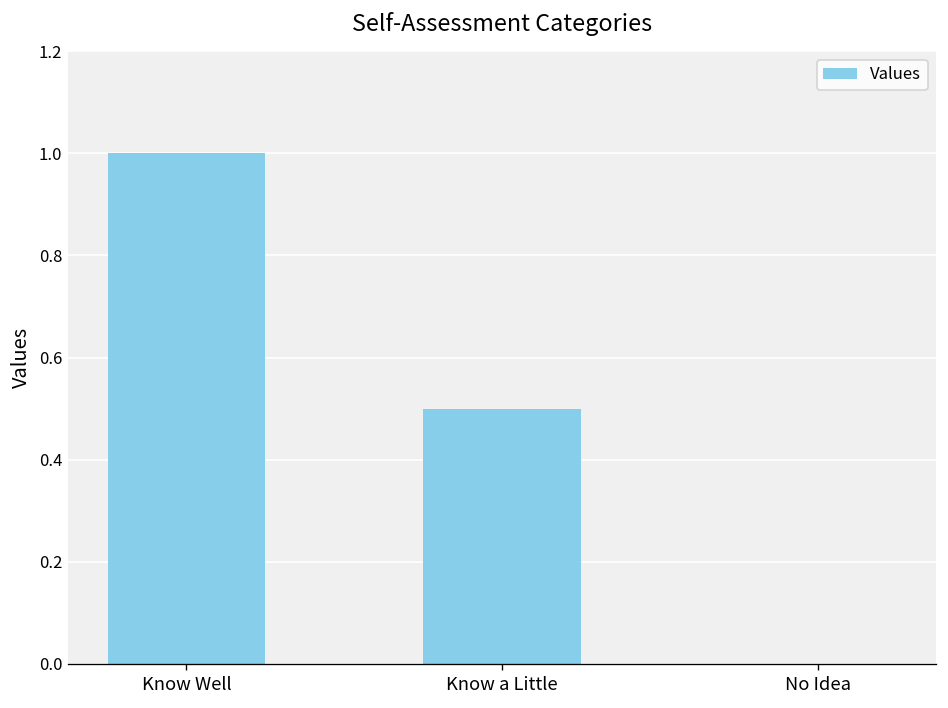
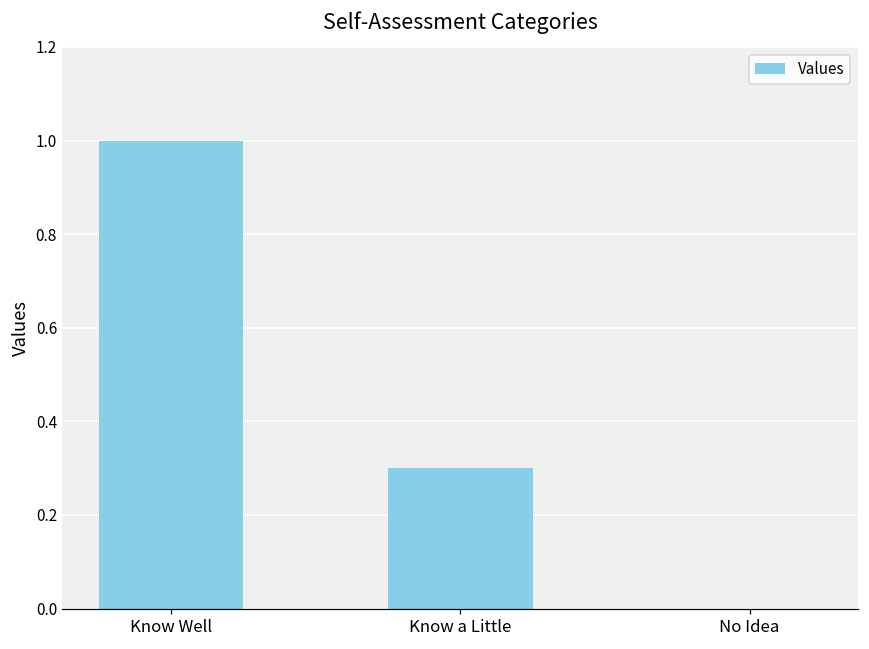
  {
    "Know Well": 1.0,
-   "Know a Little": 0.5,
+   "Know a Little": 0.3,
    "No Idea": 0.0
  }
